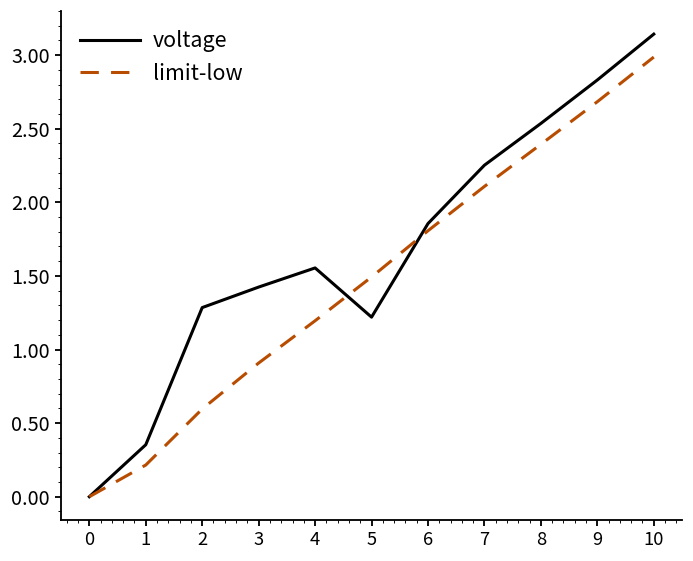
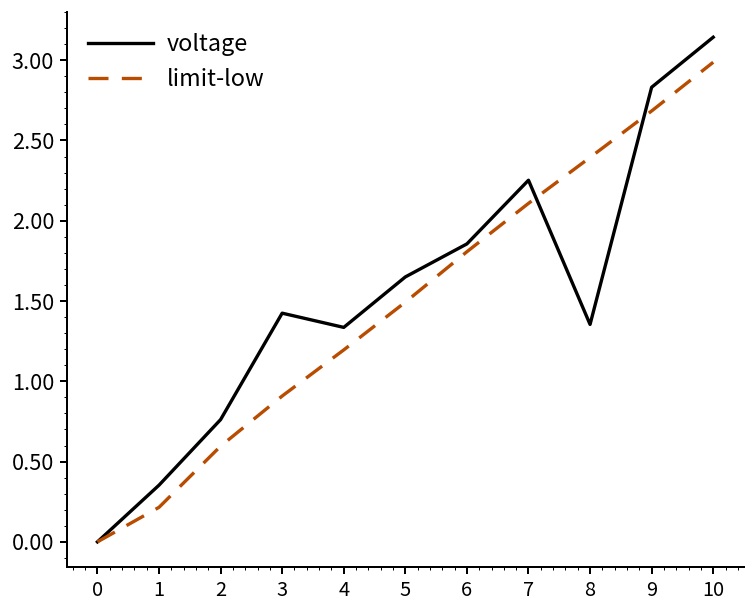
  {
    "voltage": {
      "1": 0.35,
-     "2": 1.28,
+     "2": 0.76,
      "3": 1.42,
-     "4": 1.55,
-     "5": 1.22,
+     "4": 1.34,
+     "5": 1.65,
      "6": 1.86,
      "7": 2.25,
-     "8": 2.54,
+     "8": 1.35,
      "9": 2.83,
      "10": 3.14
    },
    "limit-low": {
      "1": 0.22,
      "2": 0.60,
      "3": 0.91,
      "4": 1.20,
      "5": 1.49,
      "6": 1.81,
      "7": 2.11,
      "8": 2.39,
      "9": 2.68,
      "10": 2.99
    }
  }
